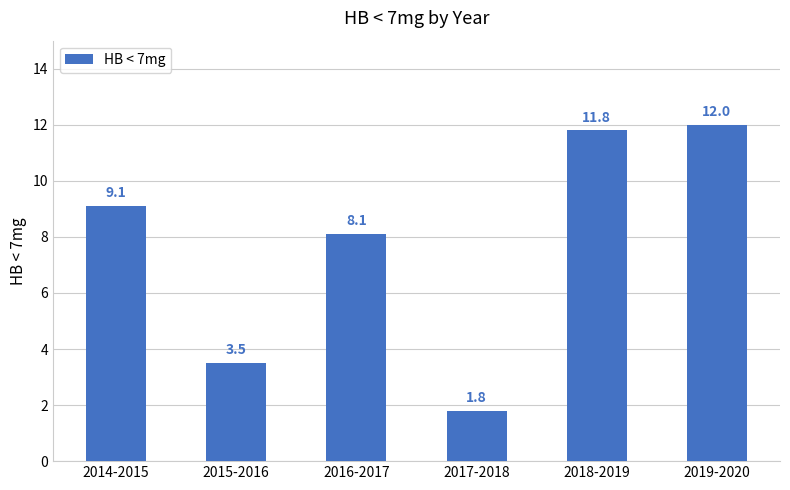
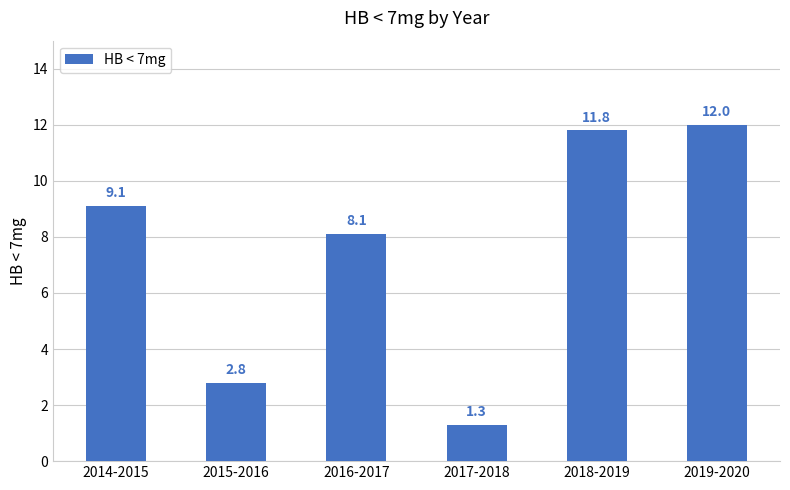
  {
    "2014-2015": 9.1,
-   "2015-2016": 3.5,
+   "2015-2016": 2.8,
    "2016-2017": 8.1,
-   "2017-2018": 1.8,
+   "2017-2018": 1.3,
    "2018-2019": 11.8,
    "2019-2020": 12.0
  }
